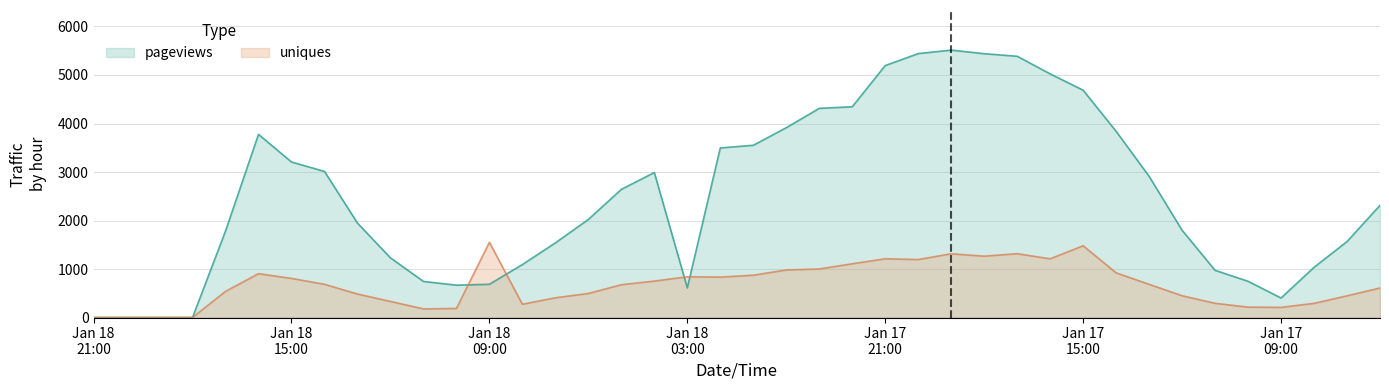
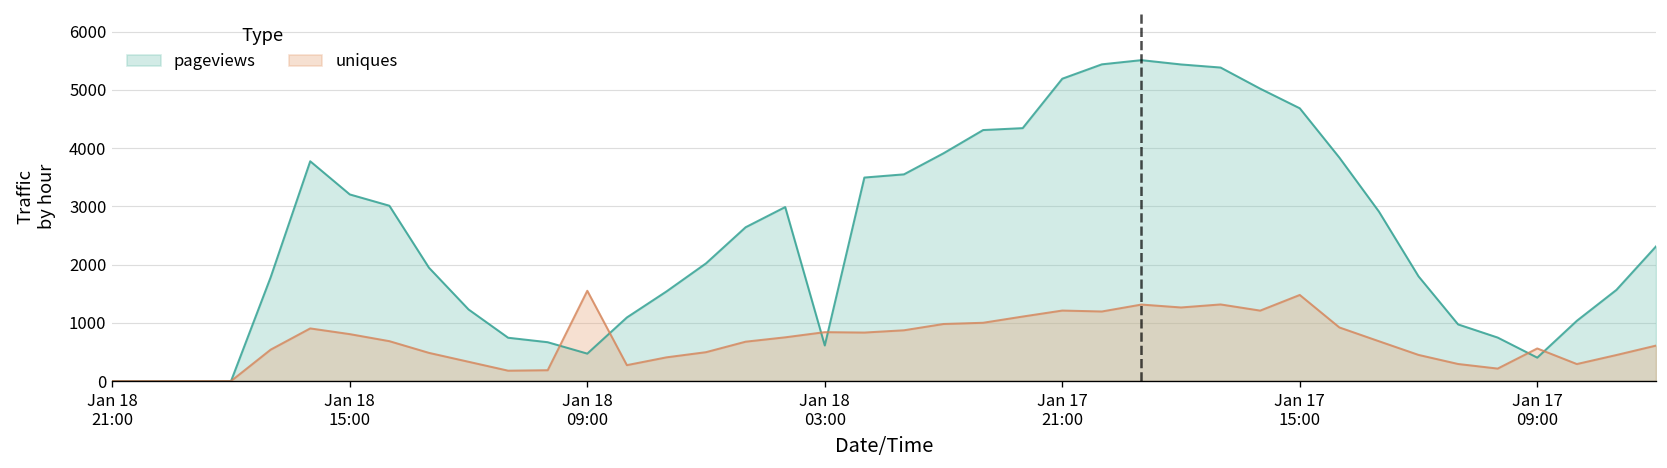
  {
    "pageviews": {
      "Jan 18 15:00": 3200,
-     "Jan 18 09:00": 700,
+     "Jan 18 09:00": 500,
      "Jan 18 03:00": 600,
      "Jan 17 21:00": 5200,
      "Jan 17 15:00": 4700,
      "Jan 17 09:00": 400
    },
    "uniques": {
      "Jan 18 15:00": 800,
      "Jan 18 09:00": 1600,
      "Jan 18 03:00": 800,
      "Jan 17 21:00": 1200,
      "Jan 17 15:00": 1500,
-     "Jan 17 09:00": 200
+     "Jan 17 09:00": 600
    }
  }
